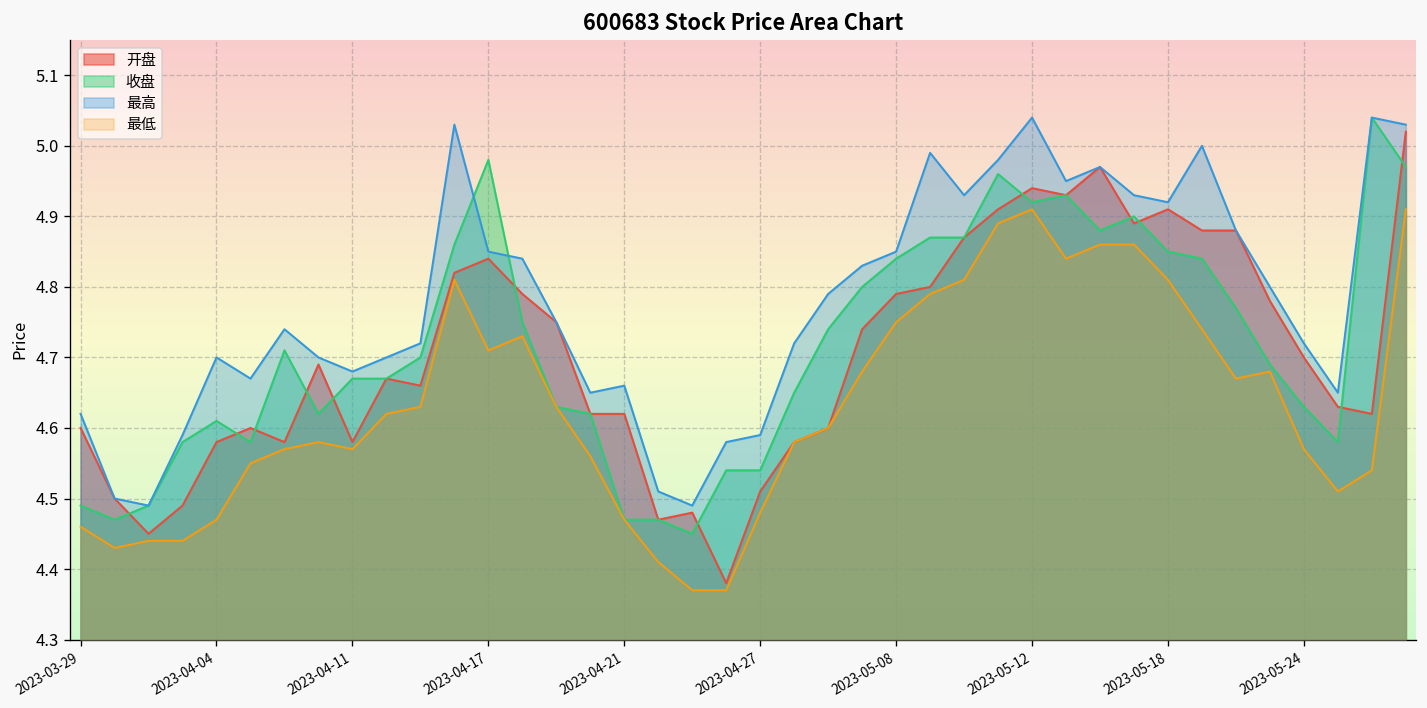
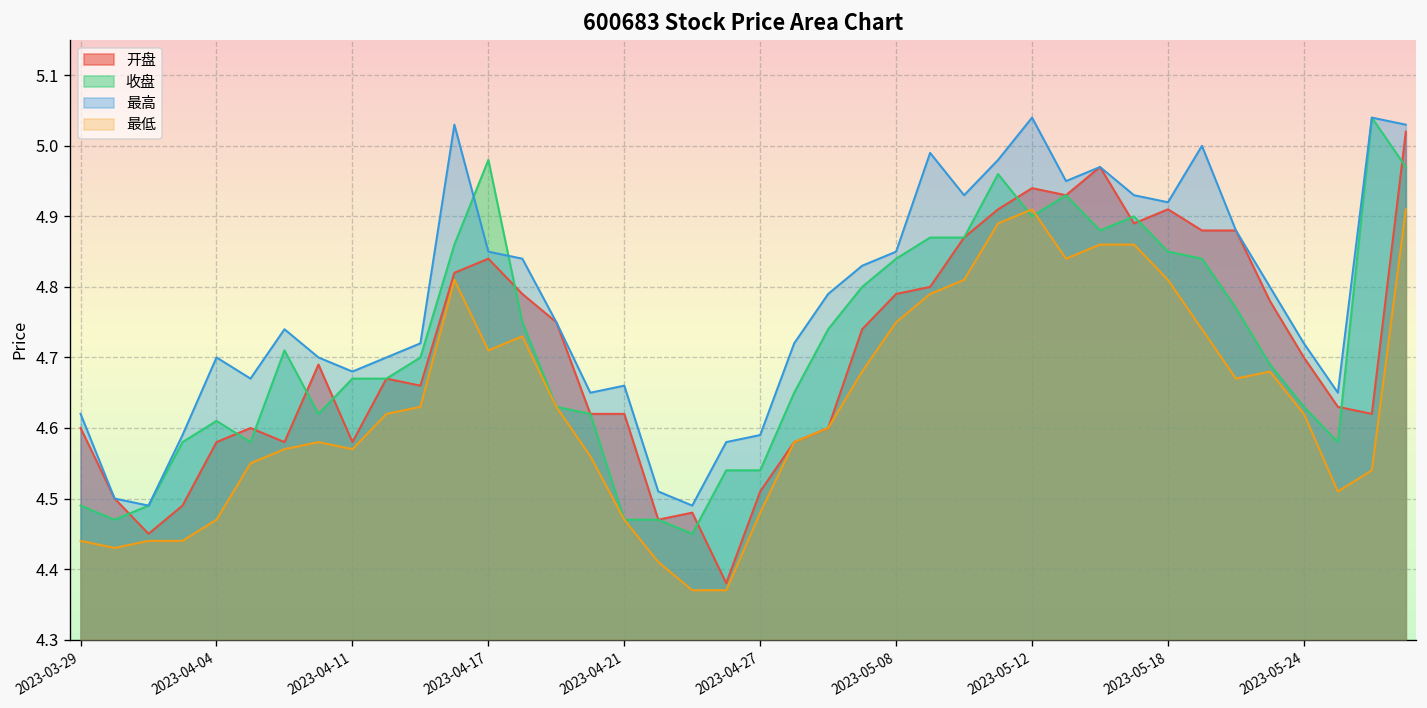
  {
    "开盘": {
      "2023-03-29": 4.60,
      "2023-04-04": 4.58,
      "2023-04-11": 4.58,
      "2023-04-17": 4.84,
      "2023-04-21": 4.62,
      "2023-04-27": 4.51,
      "2023-05-08": 4.79,
      "2023-05-12": 4.94,
      "2023-05-18": 4.91,
      "2023-05-24": 4.70
    },
    "收盘": {
      "2023-03-29": 4.49,
      "2023-04-04": 4.61,
      "2023-04-11": 4.67,
      "2023-04-17": 4.98,
      "2023-04-27": 4.54,
      "2023-05-08": 4.84,
-     "2023-05-12": 4.92,
+     "2023-05-12": 4.90,
      "2023-05-18": 4.85,
      "2023-05-24": 4.63
    },
    "最高": {
      "2023-03-29": 4.62,
      "2023-04-04": 4.70,
      "2023-04-11": 4.68,
      "2023-04-17": 4.85,
      "2023-04-21": 4.66,
      "2023-04-27": 4.59,
      "2023-05-08": 4.85,
      "2023-05-12": 5.04,
      "2023-05-18": 4.92,
      "2023-05-24": 4.72
    },
    "最低": {
-     "2023-03-29": 4.46,
+     "2023-03-29": 4.44,
      "2023-04-04": 4.47,
      "2023-04-11": 4.57,
      "2023-04-17": 4.71,
      "2023-04-27": 4.48,
      "2023-05-08": 4.75,
      "2023-05-12": 4.91,
      "2023-05-18": 4.81,
-     "2023-05-24": 4.57
+     "2023-05-24": 4.62
    }
  }
